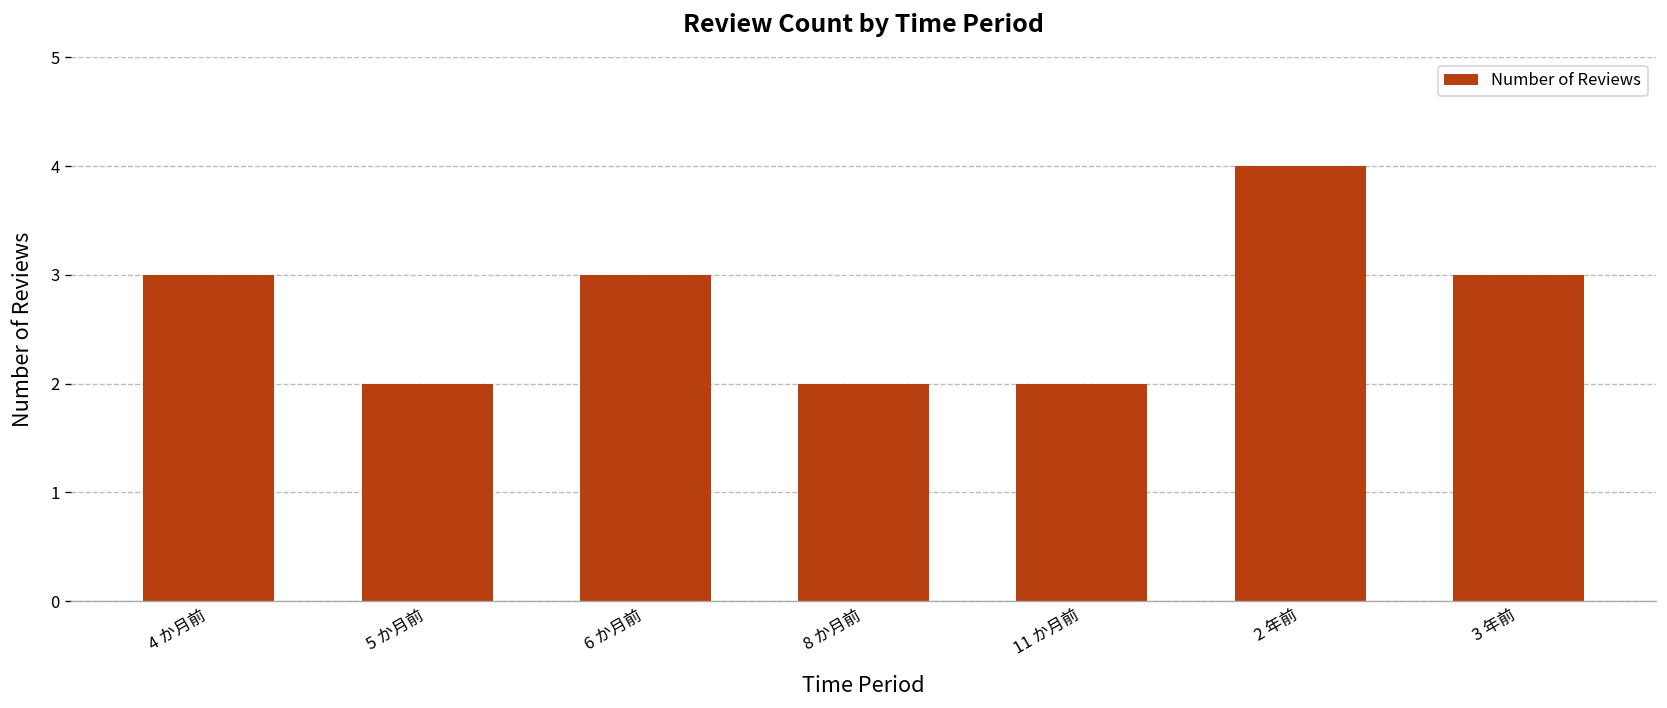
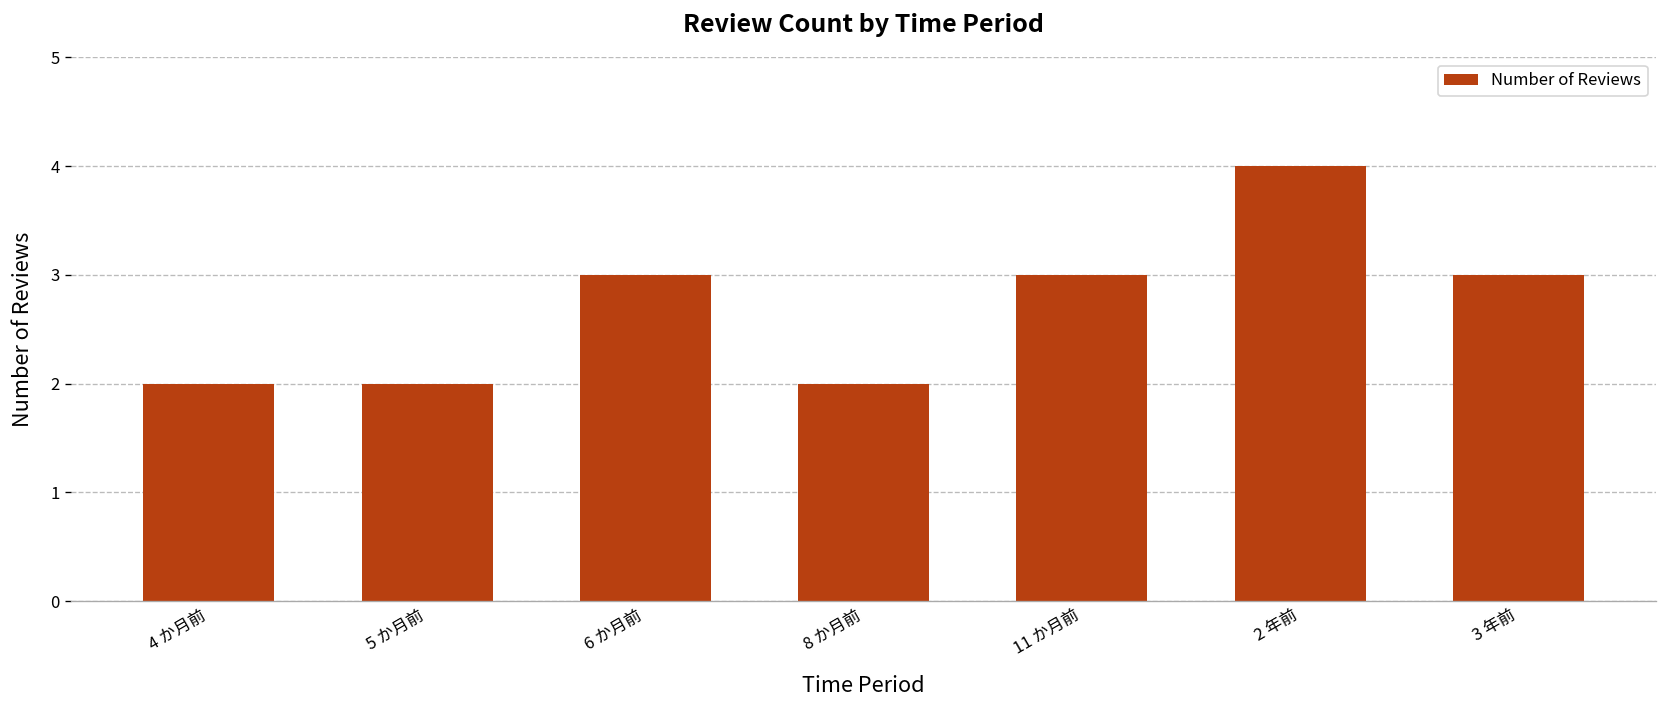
  {
-   "4 か月前": 3,
+   "4 か月前": 2,
    "5 か月前": 2,
    "6 か月前": 3,
    "8 か月前": 2,
-   "11 か月前": 2,
+   "11 か月前": 3,
    "2 年前": 4,
    "3 年前": 3
  }
